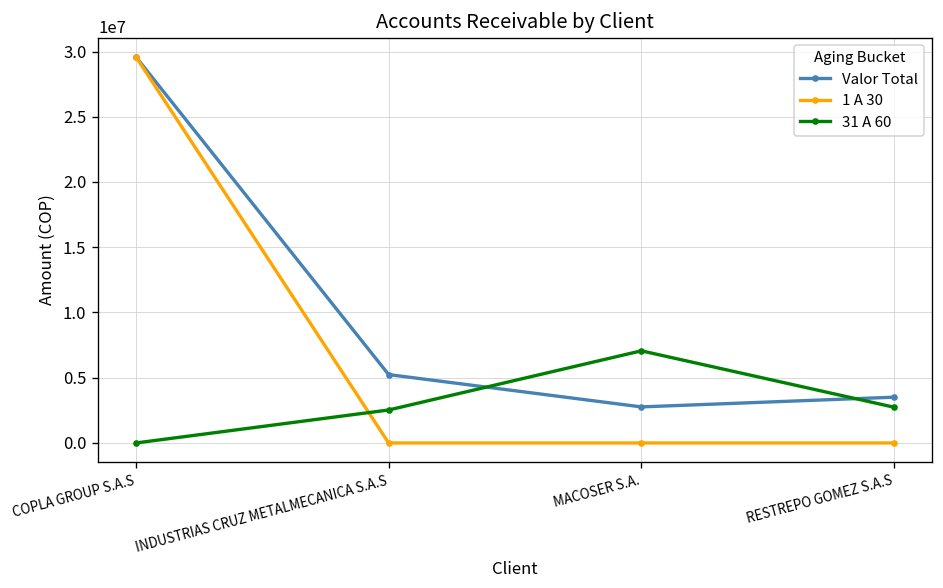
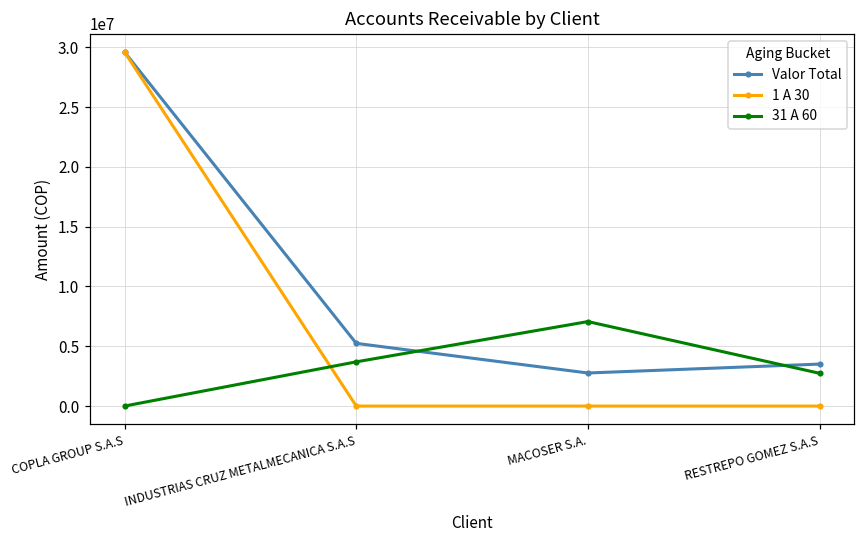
  {
    "Valor Total": {
      "INDUSTRIAS CRUZ METALMECANICA S.A.S": 5200000,
      "MACOSER S.A.": 2800000,
      "RESTREPO GOMEZ S.A.S": 3500000
    },
    "1 A 30": {
      "INDUSTRIAS CRUZ METALMECANICA S.A.S": 0,
      "MACOSER S.A.": 0,
      "RESTREPO GOMEZ S.A.S": 0
    },
    "31 A 60": {
      "COPLA GROUP S.A.S": 0,
-     "INDUSTRIAS CRUZ METALMECANICA S.A.S": 2500000,
+     "INDUSTRIAS CRUZ METALMECANICA S.A.S": 3700000,
      "MACOSER S.A.": 7100000,
      "RESTREPO GOMEZ S.A.S": 2700000
    }
  }
